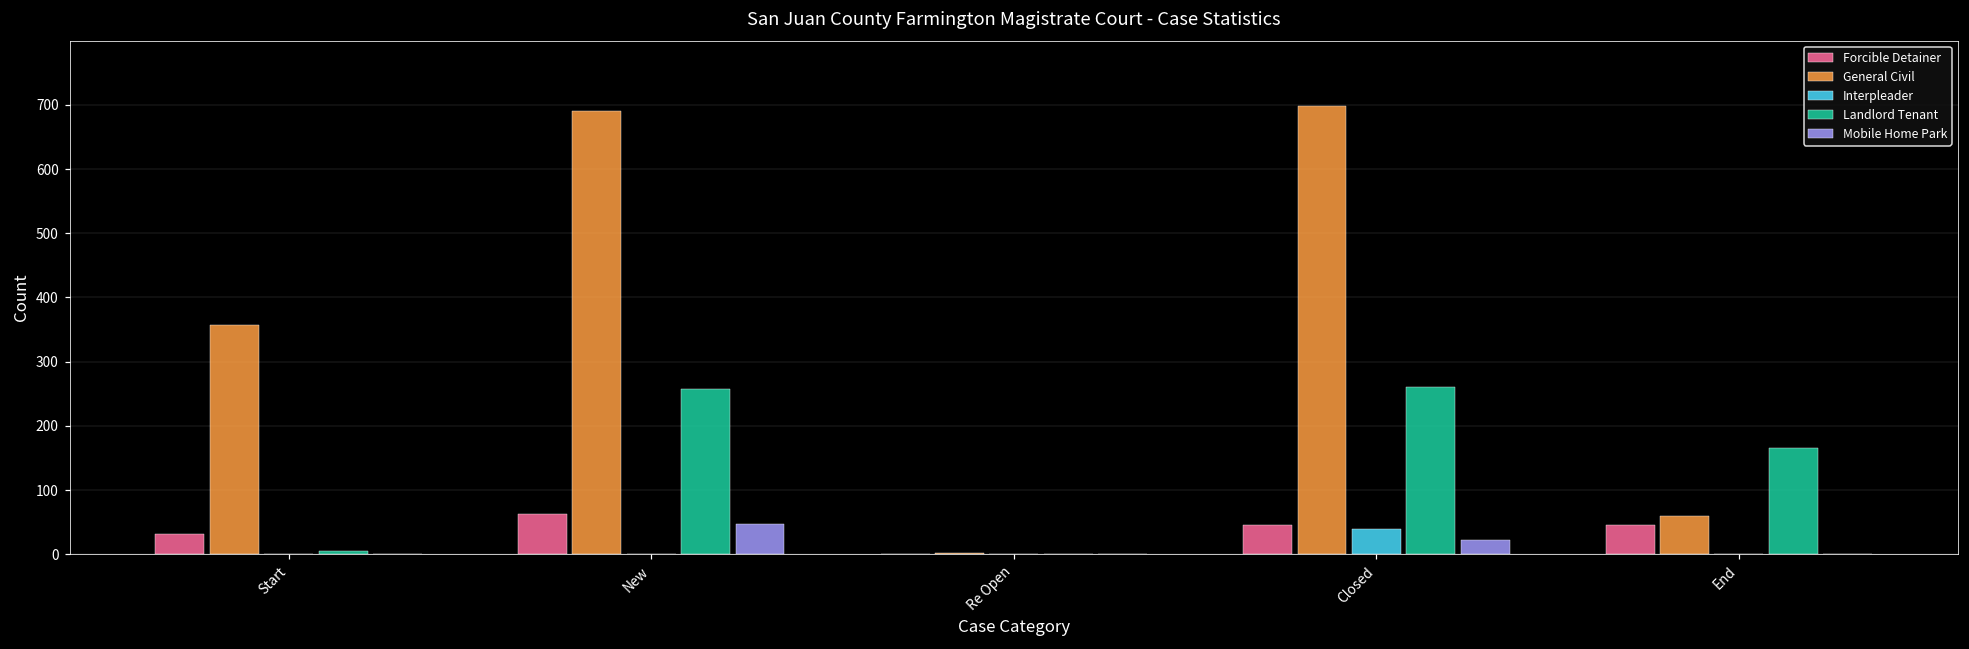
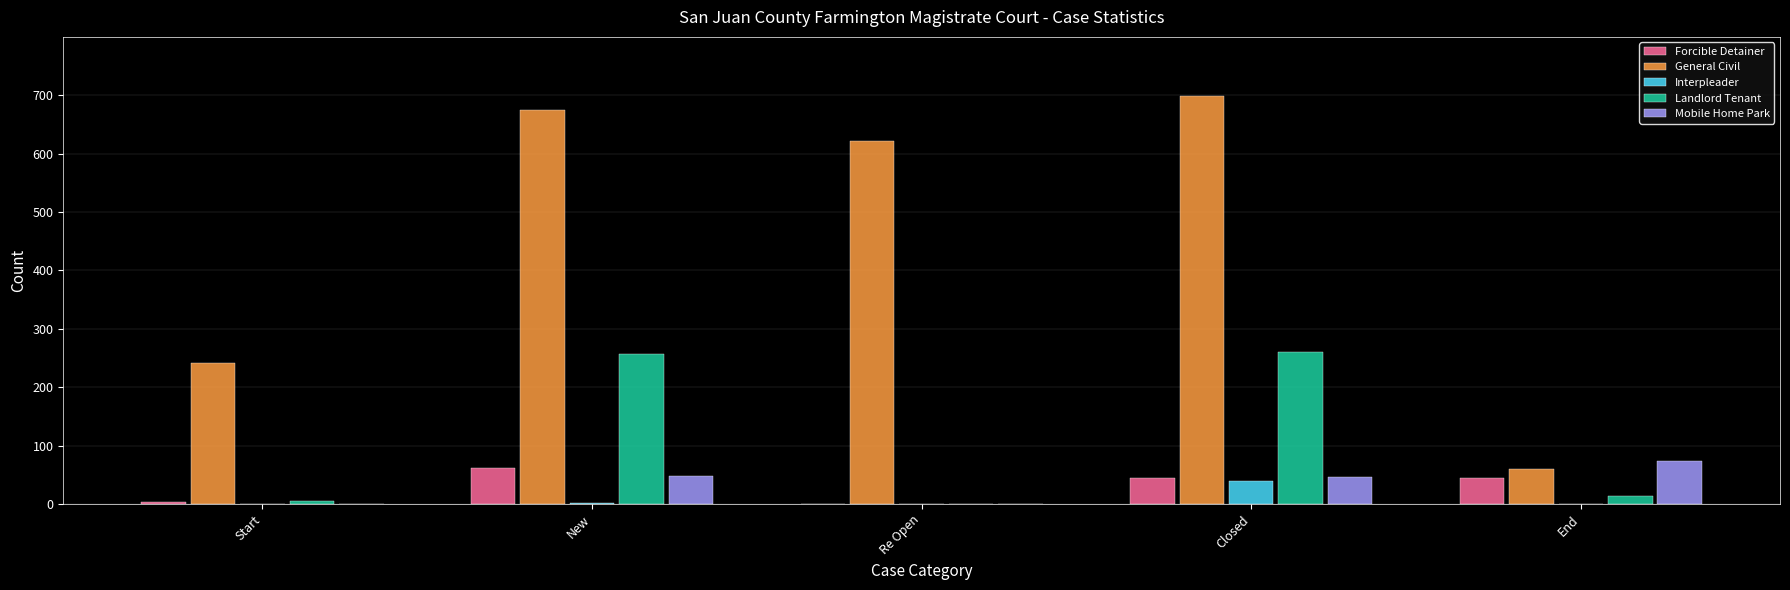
  {
    "Forcible Detainer": {
-     "Start": 30,
+     "Start": 0,
      "New": 60,
      "Re Open": 0,
      "Closed": 50,
      "End": 50
    },
    "General Civil": {
-     "Start": 360,
-     "New": 690,
-     "Re Open": 0,
+     "Start": 240,
+     "New": 680,
+     "Re Open": 620,
      "Closed": 700,
      "End": 60
    },
    "Interpleader": {
      "Start": 0,
      "Re Open": 0,
      "Closed": 40,
      "End": 0
    },
    "Landlord Tenant": {
      "Start": 10,
      "New": 260,
      "Re Open": 0,
      "Closed": 260,
-     "End": 170
+     "End": 10
    },
    "Mobile Home Park": {
      "Start": 0,
      "New": 50,
      "Re Open": 0,
-     "Closed": 20,
-     "End": 0
+     "Closed": 50,
+     "End": 70
    }
  }
